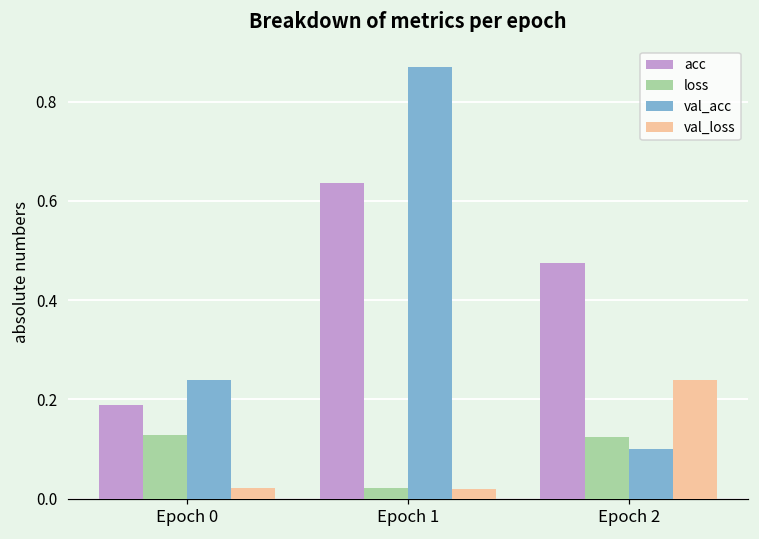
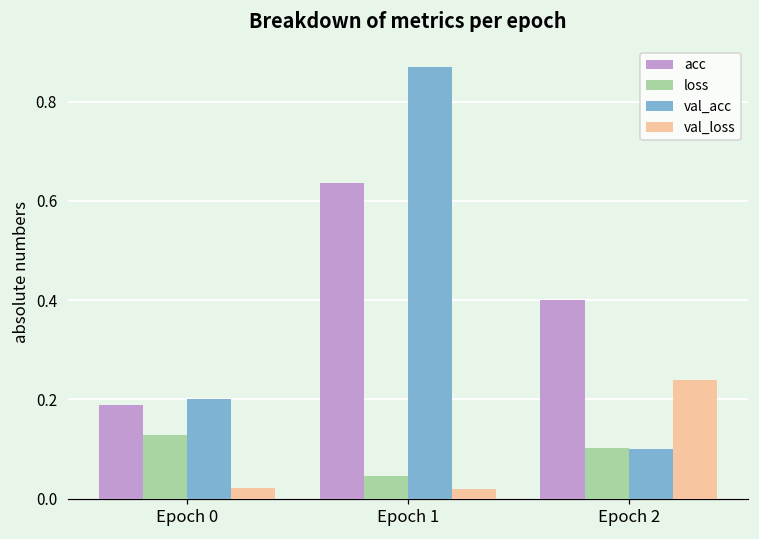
  {
    "acc": {
      "Epoch 0": 0.19,
      "Epoch 1": 0.64,
-     "Epoch 2": 0.47
+     "Epoch 2": 0.40
    },
    "loss": {
      "Epoch 0": 0.13,
-     "Epoch 1": 0.02,
-     "Epoch 2": 0.12
+     "Epoch 1": 0.05,
+     "Epoch 2": 0.10
    },
    "val_acc": {
-     "Epoch 0": 0.24,
+     "Epoch 0": 0.20,
      "Epoch 1": 0.87,
      "Epoch 2": 0.10
    },
    "val_loss": {
      "Epoch 0": 0.02,
      "Epoch 1": 0.02,
      "Epoch 2": 0.24
    }
  }
